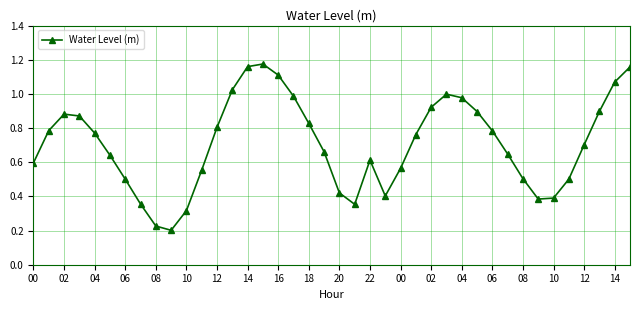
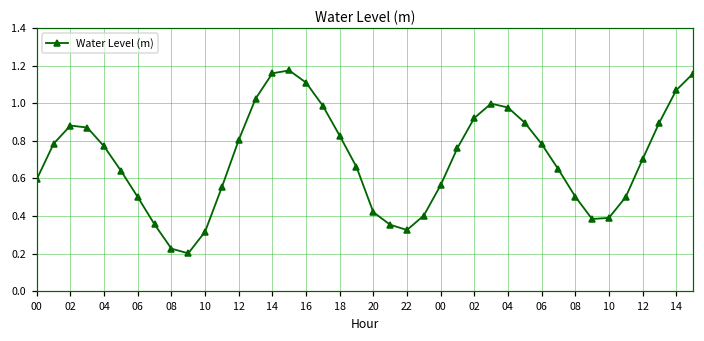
  {
    "16": 1.11,
    "18": 0.83,
    "20": 0.42,
-   "22": 0.61
+   "22": 0.33
  }
